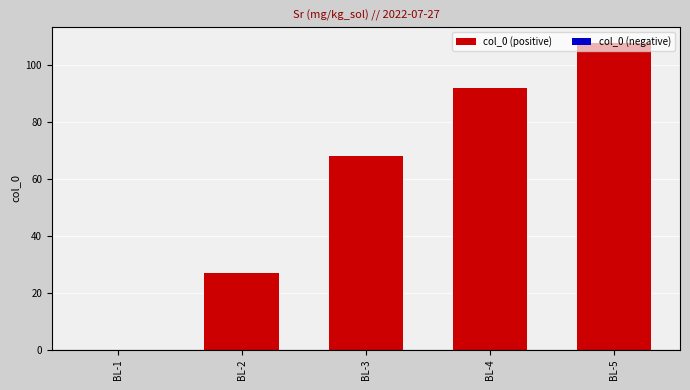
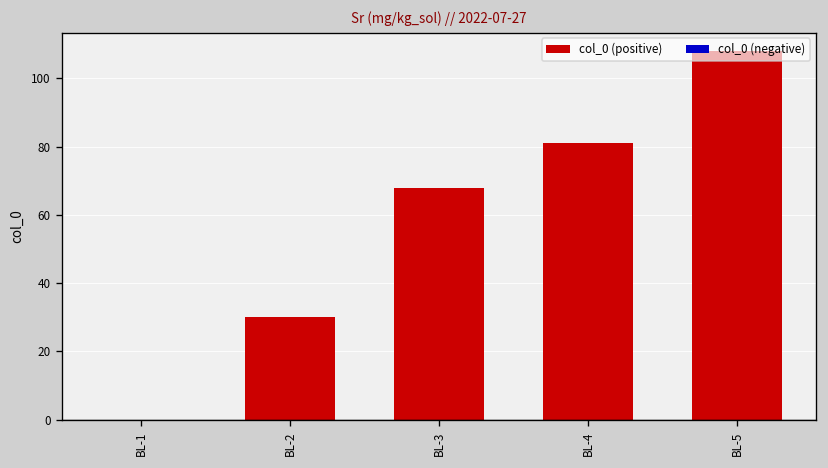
  {
    "BL-1": 0,
-   "BL-2": 27,
+   "BL-2": 30,
    "BL-3": 68,
-   "BL-4": 92
+   "BL-4": 81
  }
